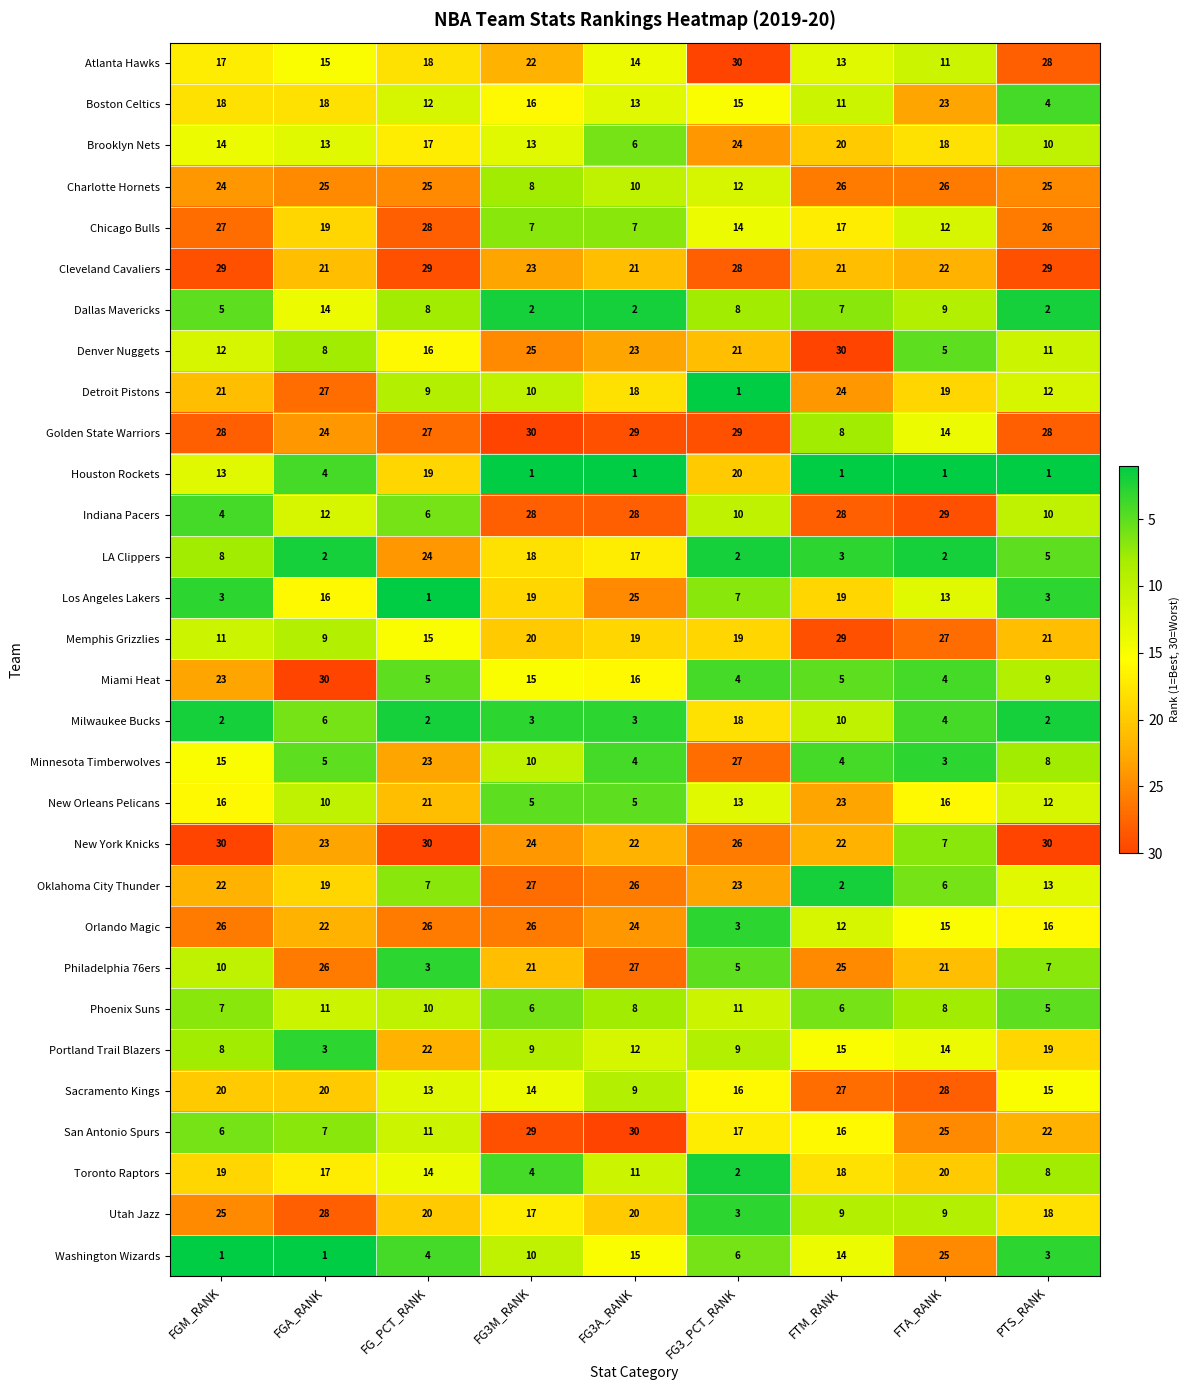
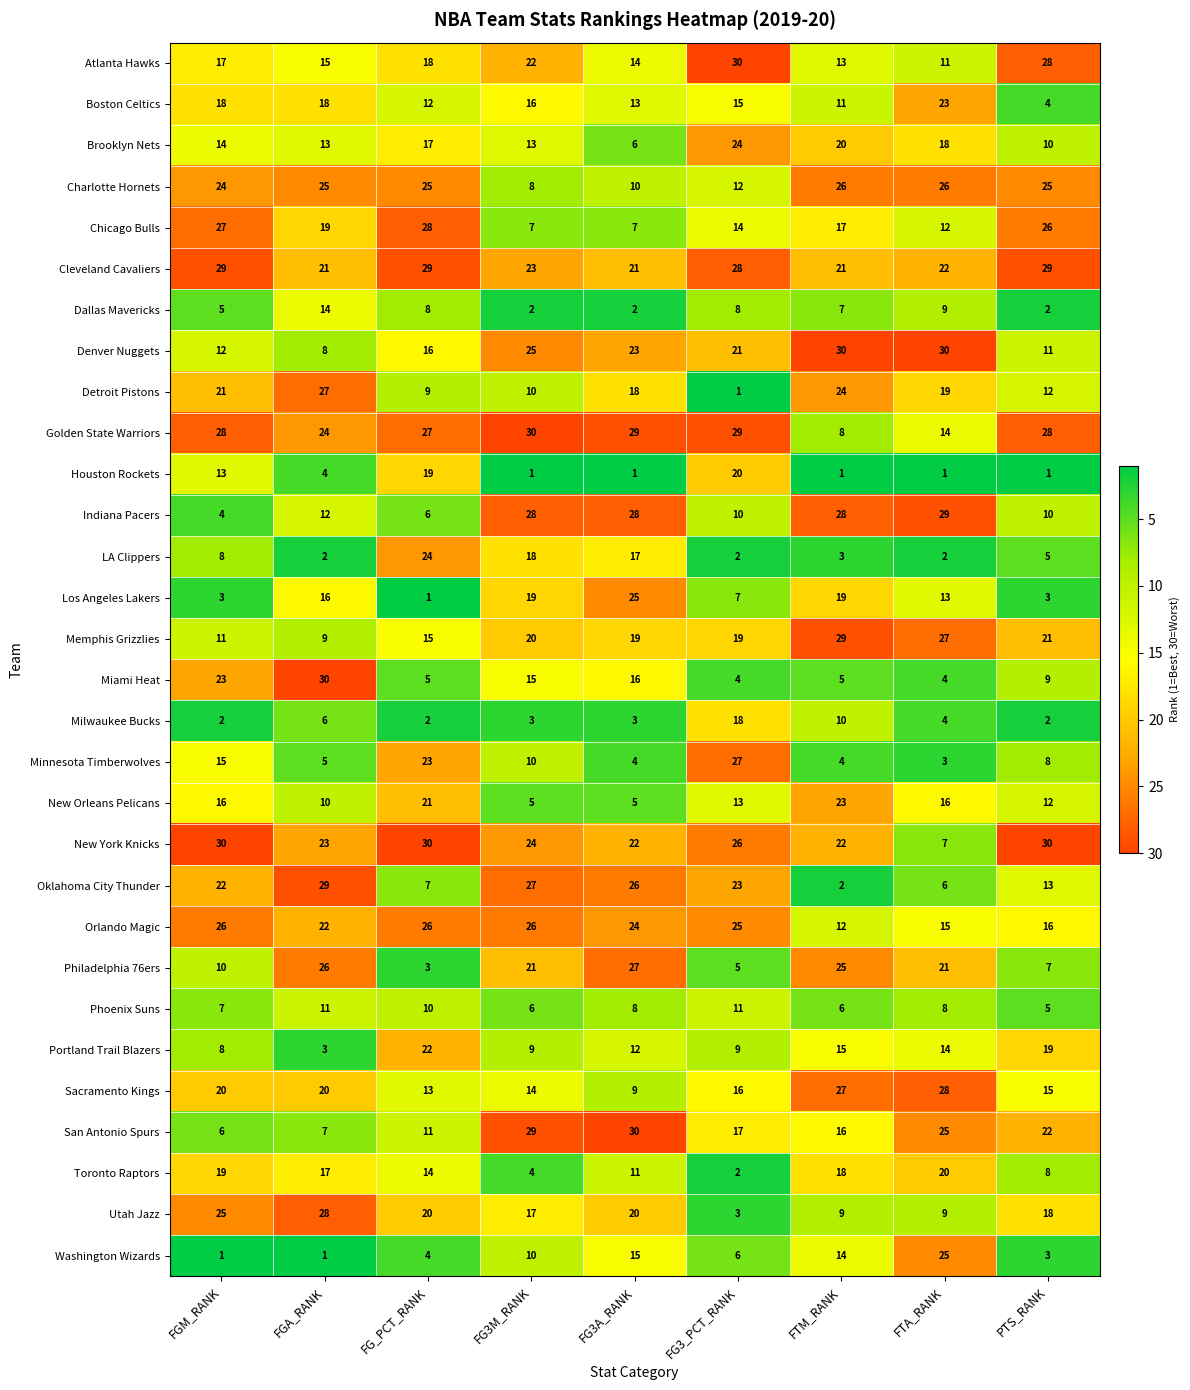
  {
    "Denver Nuggets": {
      "FGM_RANK": 12,
      "FGA_RANK": 8,
      "FG_PCT_RANK": 16,
      "FG3M_RANK": 25,
      "FG3A_RANK": 23,
      "FG3_PCT_RANK": 21,
      "FTM_RANK": 30,
-     "FTA_RANK": 5,
+     "FTA_RANK": 30,
      "PTS_RANK": 11
    },
    "Oklahoma City Thunder": {
      "FGM_RANK": 22,
-     "FGA_RANK": 19,
+     "FGA_RANK": 29,
      "FG_PCT_RANK": 7,
      "FG3M_RANK": 27,
      "FG3A_RANK": 26,
      "FG3_PCT_RANK": 23,
      "FTM_RANK": 2,
      "FTA_RANK": 6,
      "PTS_RANK": 13
    },
    "Orlando Magic": {
      "FGM_RANK": 26,
      "FGA_RANK": 22,
      "FG_PCT_RANK": 26,
      "FG3M_RANK": 26,
      "FG3A_RANK": 24,
-     "FG3_PCT_RANK": 3,
+     "FG3_PCT_RANK": 25,
      "FTM_RANK": 12,
      "FTA_RANK": 15,
      "PTS_RANK": 16
    }
  }
